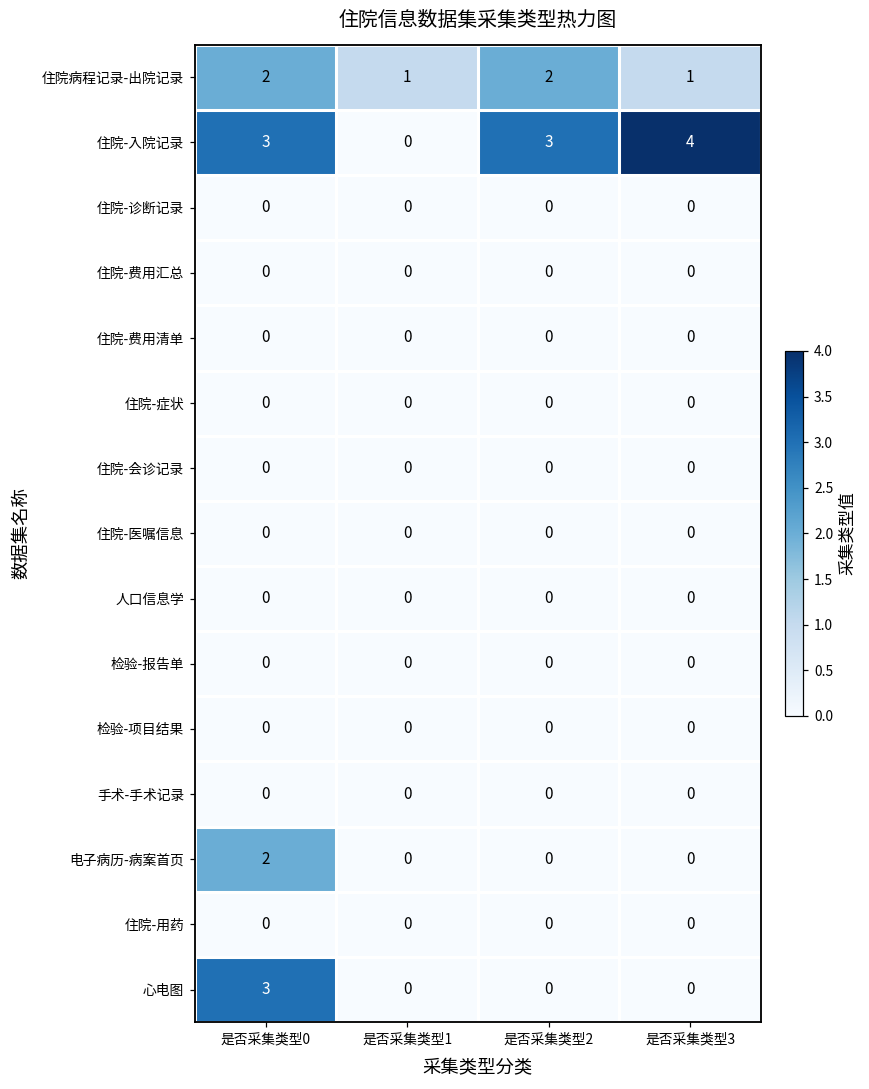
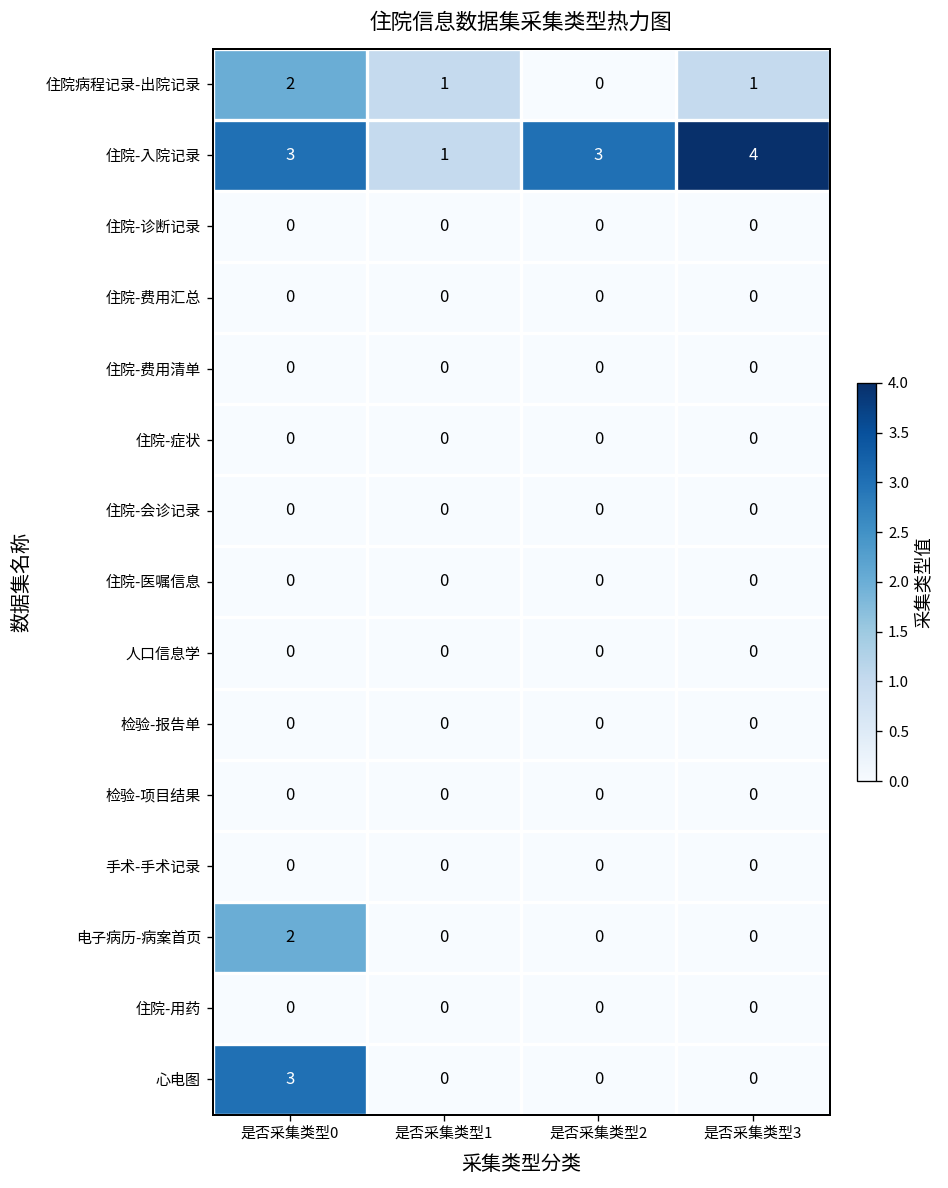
  {
    "住院病程记录-出院记录": {
      "是否采集类型0": 2,
      "是否采集类型1": 1,
-     "是否采集类型2": 2,
+     "是否采集类型2": 0,
      "是否采集类型3": 1
    },
    "住院-入院记录": {
      "是否采集类型0": 3,
-     "是否采集类型1": 0,
+     "是否采集类型1": 1,
      "是否采集类型2": 3,
      "是否采集类型3": 4
    },
    "住院-诊断记录": {
      "是否采集类型0": 0,
      "是否采集类型1": 0,
      "是否采集类型2": 0,
      "是否采集类型3": 0
    },
    "住院-费用汇总": {
      "是否采集类型0": 0,
      "是否采集类型1": 0,
      "是否采集类型2": 0,
      "是否采集类型3": 0
    },
    "住院-费用清单": {
      "是否采集类型0": 0,
      "是否采集类型1": 0,
      "是否采集类型2": 0,
      "是否采集类型3": 0
    },
    "住院-症状": {
      "是否采集类型0": 0,
      "是否采集类型1": 0,
      "是否采集类型2": 0,
      "是否采集类型3": 0
    },
    "住院-会诊记录": {
      "是否采集类型0": 0,
      "是否采集类型1": 0,
      "是否采集类型2": 0,
      "是否采集类型3": 0
    },
    "住院-医嘱信息": {
      "是否采集类型0": 0,
      "是否采集类型1": 0,
      "是否采集类型2": 0,
      "是否采集类型3": 0
    },
    "人口信息学": {
      "是否采集类型0": 0,
      "是否采集类型1": 0,
      "是否采集类型2": 0,
      "是否采集类型3": 0
    },
    "检验-报告单": {
      "是否采集类型0": 0,
      "是否采集类型1": 0,
      "是否采集类型2": 0,
      "是否采集类型3": 0
    },
    "检验-项目结果": {
      "是否采集类型0": 0,
      "是否采集类型1": 0,
      "是否采集类型2": 0,
      "是否采集类型3": 0
    },
    "手术-手术记录": {
      "是否采集类型0": 0,
      "是否采集类型1": 0,
      "是否采集类型2": 0,
      "是否采集类型3": 0
    },
    "电子病历-病案首页": {
      "是否采集类型0": 2,
      "是否采集类型1": 0,
      "是否采集类型2": 0,
      "是否采集类型3": 0
    },
    "住院-用药": {
      "是否采集类型0": 0,
      "是否采集类型1": 0,
      "是否采集类型2": 0,
      "是否采集类型3": 0
    },
    "心电图": {
      "是否采集类型0": 3,
      "是否采集类型1": 0,
      "是否采集类型2": 0,
      "是否采集类型3": 0
    }
  }
